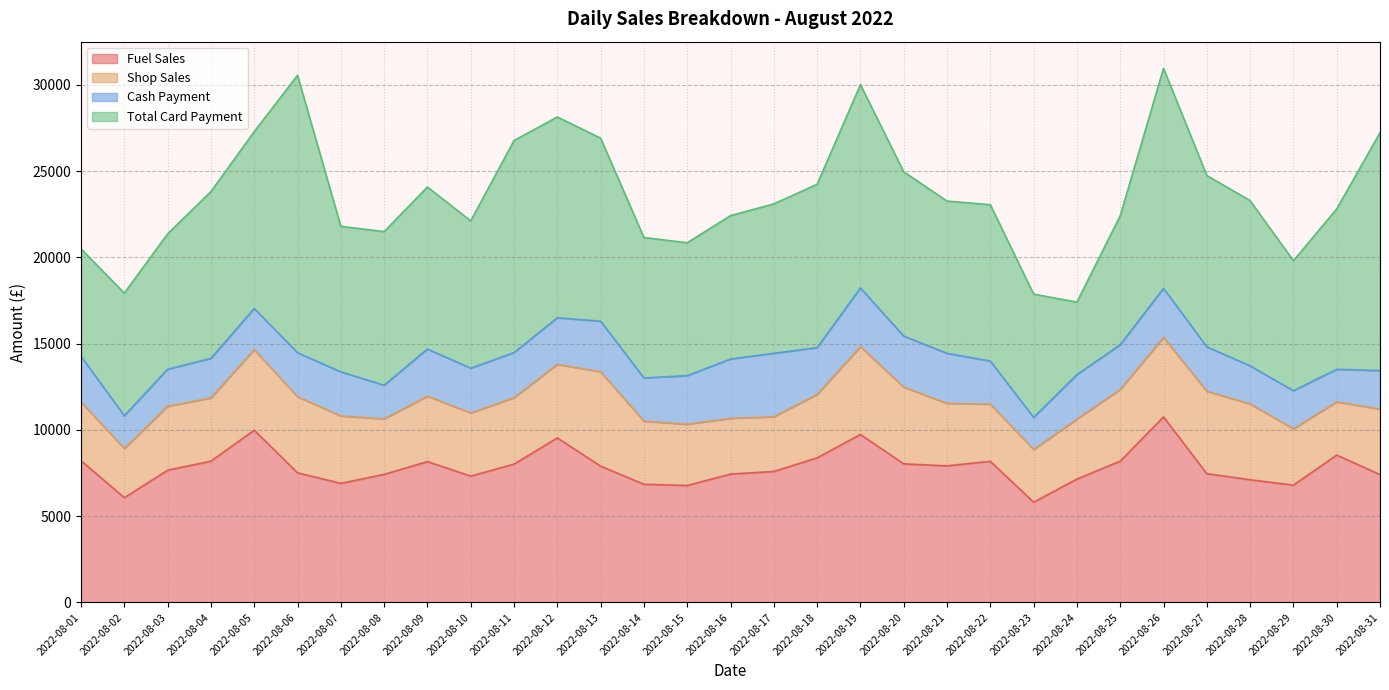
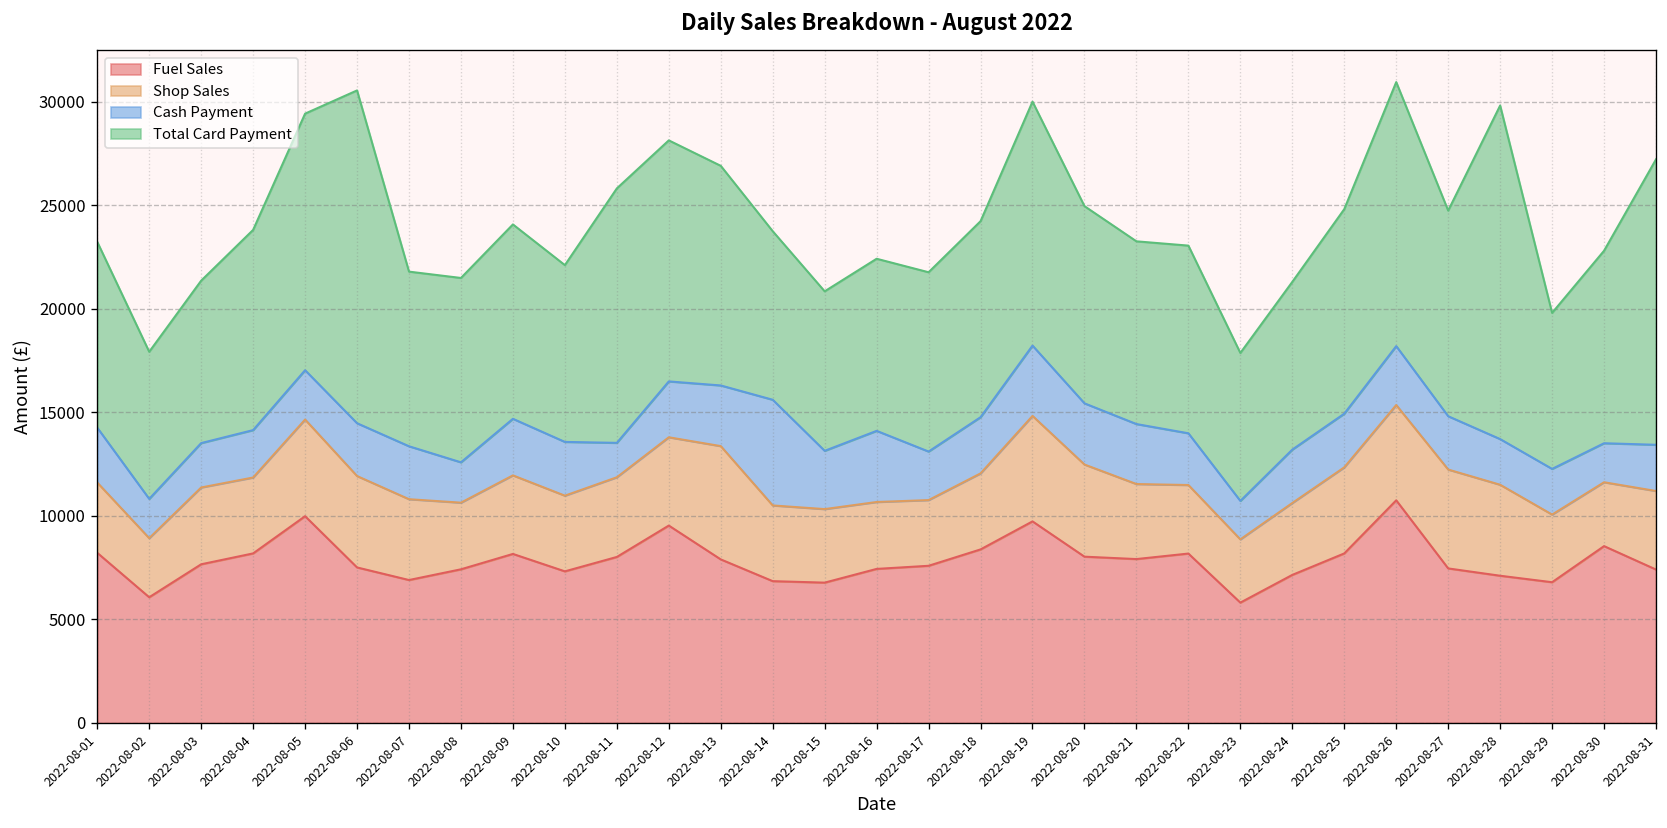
  {
    "Cash Payment": {
      "2022-08-01": 2700,
      "2022-08-02": 1900,
      "2022-08-03": 2100,
      "2022-08-04": 2300,
      "2022-08-05": 2400,
      "2022-08-06": 2600,
      "2022-08-07": 2600,
      "2022-08-08": 1900,
      "2022-08-09": 2700,
      "2022-08-10": 2600,
-     "2022-08-11": 2600,
+     "2022-08-11": 1700,
      "2022-08-12": 2700,
      "2022-08-13": 2900,
-     "2022-08-14": 2500,
+     "2022-08-14": 5100,
      "2022-08-15": 2800,
      "2022-08-16": 3400,
-     "2022-08-17": 3700,
+     "2022-08-17": 2300,
      "2022-08-18": 2700,
      "2022-08-19": 3400,
      "2022-08-20": 3000,
      "2022-08-21": 2900,
      "2022-08-22": 2500,
      "2022-08-23": 1900,
      "2022-08-24": 2600,
      "2022-08-25": 2600,
      "2022-08-26": 2800,
      "2022-08-27": 2600,
      "2022-08-28": 2200,
      "2022-08-29": 2200,
      "2022-08-30": 1900,
      "2022-08-31": 2200
    },
    "Total Card Payment": {
-     "2022-08-01": 6200,
+     "2022-08-01": 9000,
      "2022-08-02": 7100,
      "2022-08-03": 7800,
      "2022-08-04": 9700,
-     "2022-08-05": 10200,
+     "2022-08-05": 12400,
      "2022-08-06": 16100,
      "2022-08-07": 8400,
      "2022-08-08": 8900,
      "2022-08-09": 9400,
      "2022-08-10": 8500,
      "2022-08-11": 12300,
      "2022-08-12": 11600,
      "2022-08-13": 10600,
      "2022-08-14": 8100,
      "2022-08-15": 7700,
      "2022-08-16": 8300,
      "2022-08-17": 8700,
      "2022-08-18": 9500,
      "2022-08-19": 11800,
      "2022-08-20": 9500,
      "2022-08-21": 8800,
      "2022-08-22": 9100,
      "2022-08-23": 7100,
-     "2022-08-24": 4200,
-     "2022-08-25": 7500,
+     "2022-08-24": 8100,
+     "2022-08-25": 9900,
      "2022-08-26": 12800,
      "2022-08-27": 9900,
-     "2022-08-28": 9600,
+     "2022-08-28": 16100,
      "2022-08-29": 7500,
      "2022-08-30": 9300,
      "2022-08-31": 13800
    }
  }
